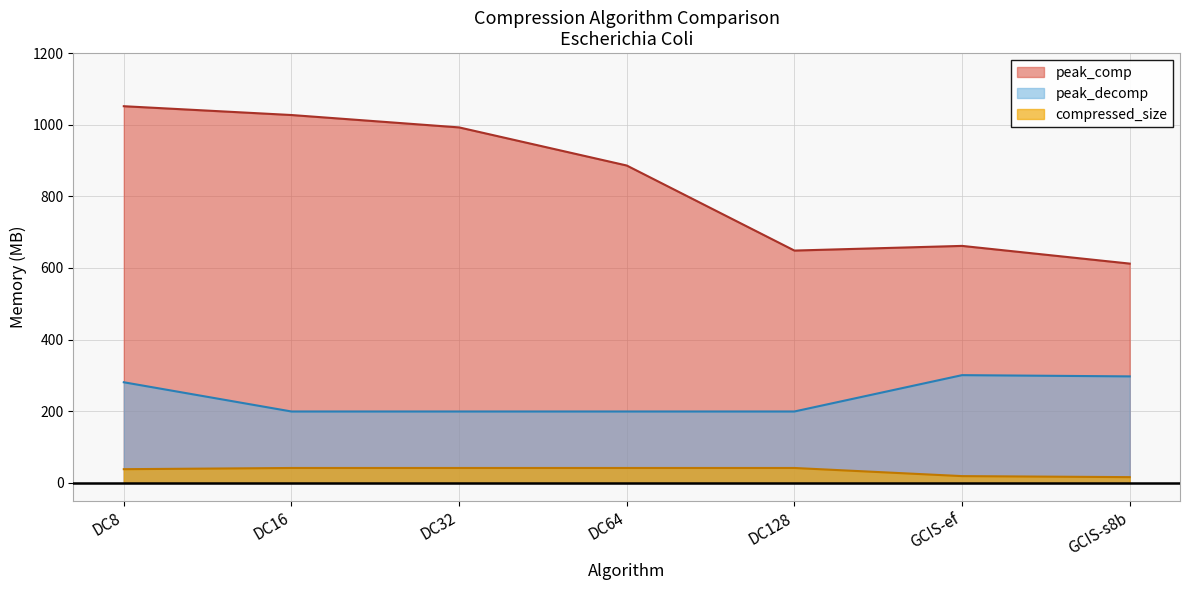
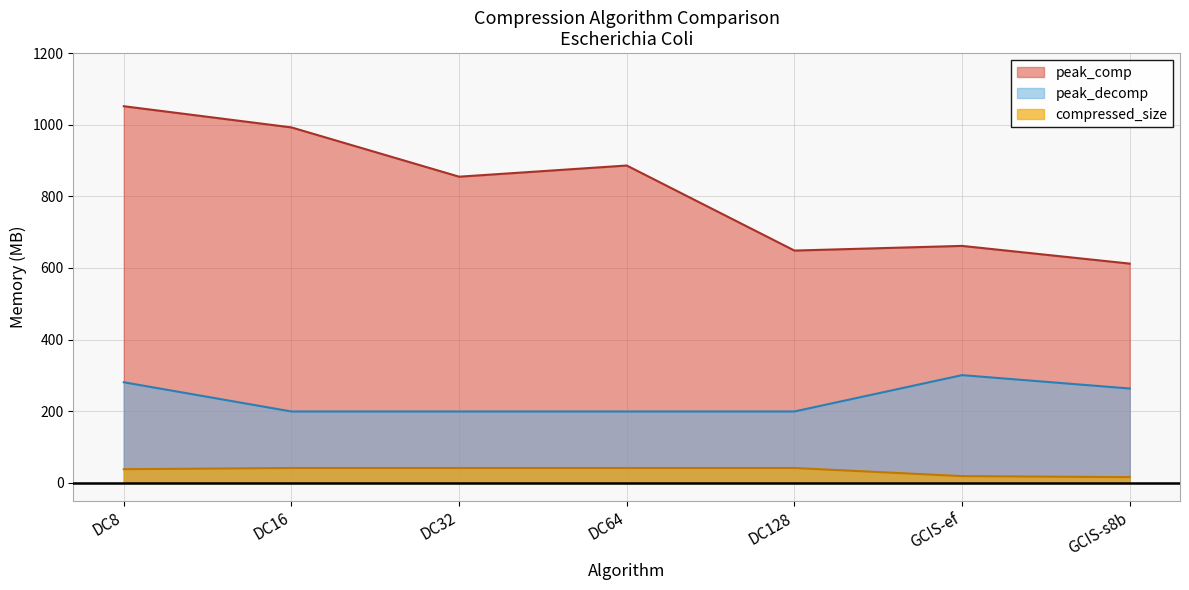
  {
    "peak_comp": {
      "DC8": 1050,
-     "DC16": 1030,
-     "DC32": 990,
+     "DC16": 990,
+     "DC32": 850,
      "DC64": 890,
      "DC128": 650,
      "GCIS-ef": 660,
      "GCIS-s8b": 610
    },
    "peak_decomp": {
      "DC8": 280,
      "DC16": 200,
      "DC32": 200,
      "DC64": 200,
      "DC128": 200,
      "GCIS-ef": 300,
-     "GCIS-s8b": 300
+     "GCIS-s8b": 260
    },
    "compressed_size": {
      "DC8": 40,
      "DC16": 40,
      "DC32": 40,
      "DC64": 40,
      "DC128": 40,
      "GCIS-ef": 20,
      "GCIS-s8b": 20
    }
  }
